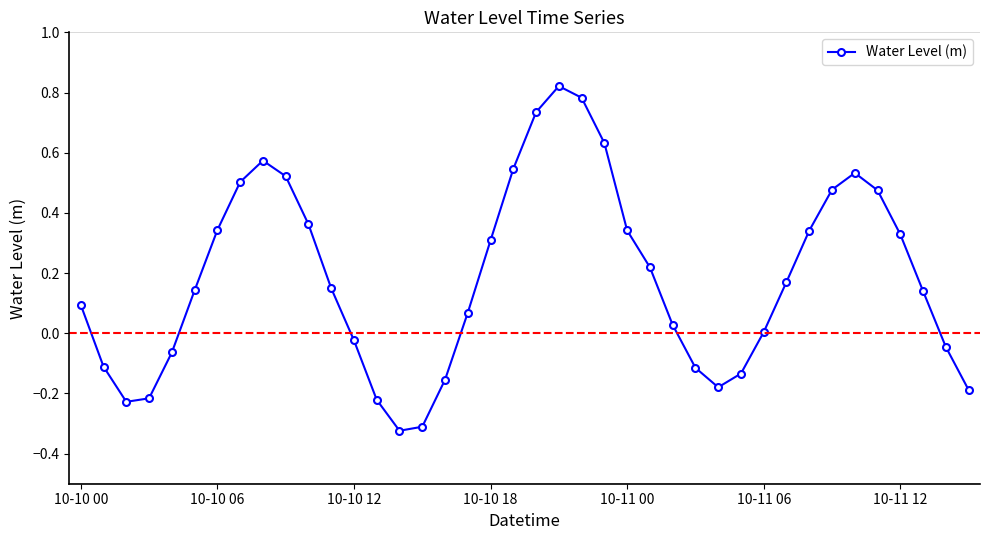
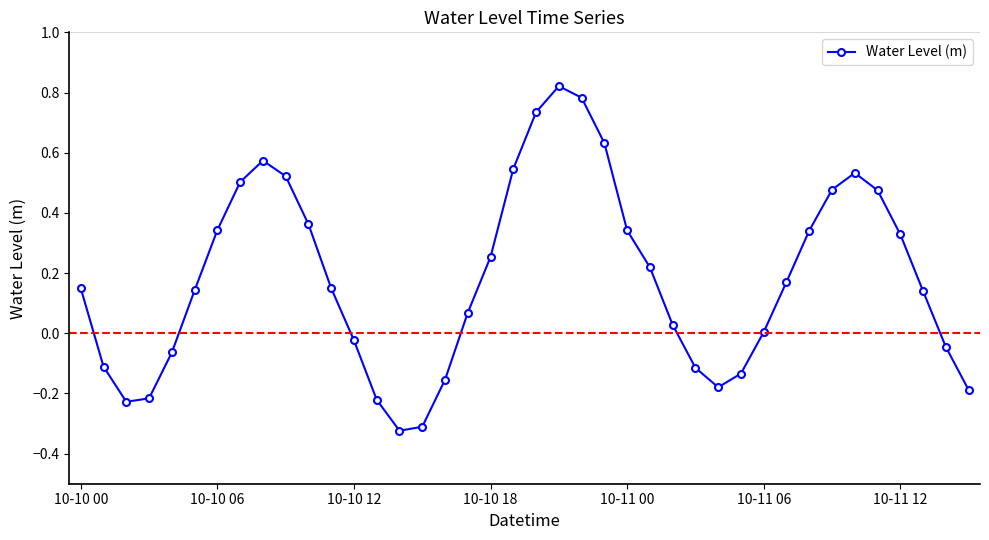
  {
-   "10-10 00": 0.09,
+   "10-10 00": 0.15,
    "10-10 06": 0.34,
    "10-10 12": -0.02,
-   "10-10 18": 0.31,
+   "10-10 18": 0.25,
    "10-11 00": 0.34,
    "10-11 06": 0.00,
    "10-11 12": 0.33
  }
